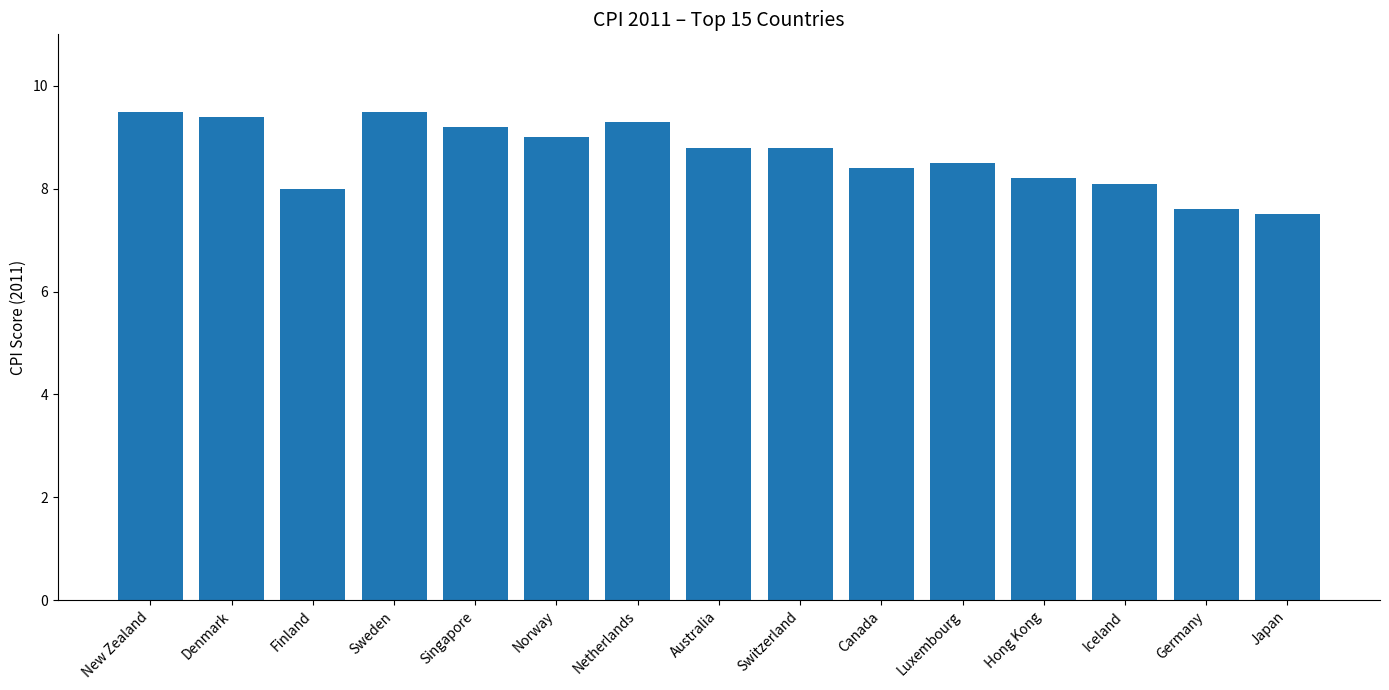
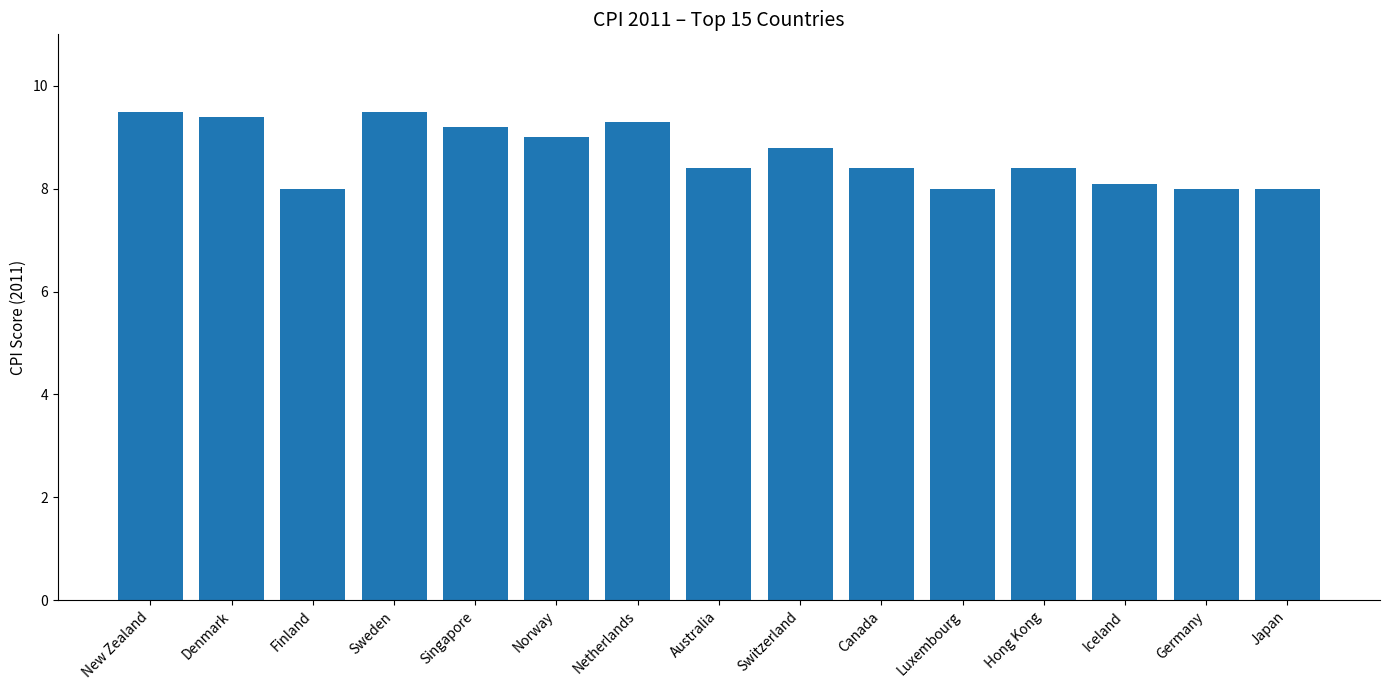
  {
    "New Zealand": 9.5,
    "Denmark": 9.4,
    "Finland": 8.0,
    "Sweden": 9.5,
    "Singapore": 9.2,
    "Norway": 9.0,
    "Netherlands": 9.3,
-   "Australia": 8.8,
+   "Australia": 8.4,
    "Switzerland": 8.8,
    "Canada": 8.4,
-   "Luxembourg": 8.5,
-   "Hong Kong": 8.2,
+   "Luxembourg": 8.0,
+   "Hong Kong": 8.4,
    "Iceland": 8.1,
-   "Germany": 7.6,
-   "Japan": 7.5
+   "Germany": 8.0,
+   "Japan": 8.0
  }
